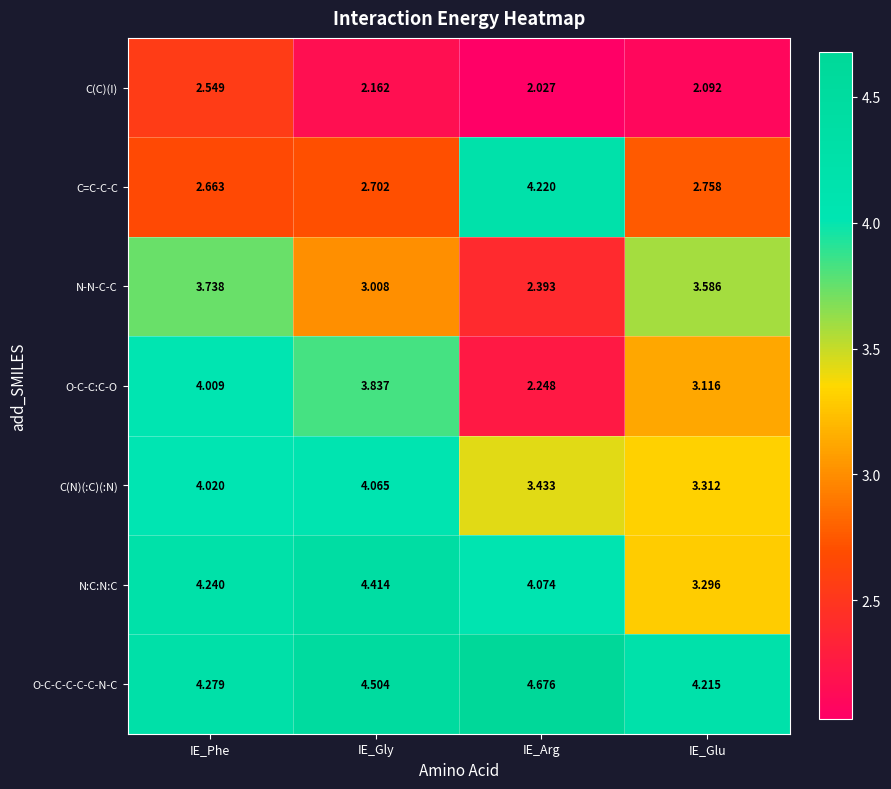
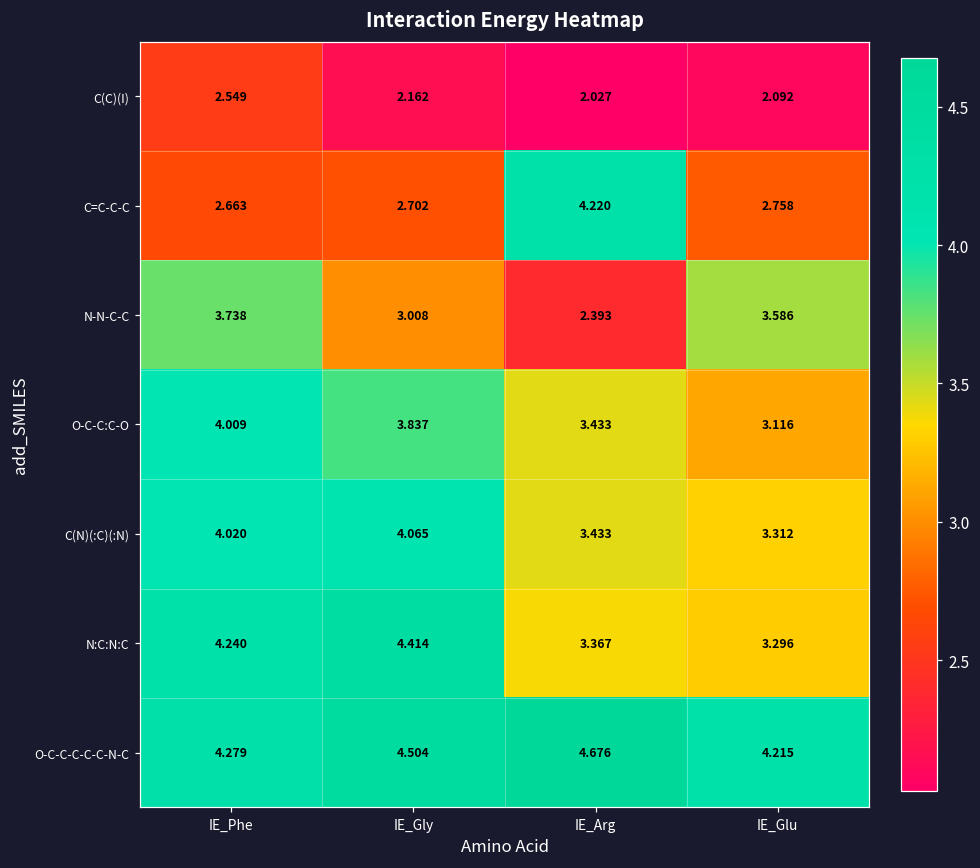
  {
    "C(C)(I)": {
      "IE_Phe": 2.549,
      "IE_Gly": 2.162,
      "IE_Arg": 2.027,
      "IE_Glu": 2.092
    },
    "C=C-C-C": {
      "IE_Phe": 2.663,
      "IE_Gly": 2.702,
      "IE_Arg": 4.220,
      "IE_Glu": 2.758
    },
    "N-N-C-C": {
      "IE_Phe": 3.738,
      "IE_Gly": 3.008,
      "IE_Arg": 2.393,
      "IE_Glu": 3.586
    },
    "O-C-C:C-O": {
      "IE_Phe": 4.009,
      "IE_Gly": 3.837,
-     "IE_Arg": 2.248,
+     "IE_Arg": 3.433,
      "IE_Glu": 3.116
    },
    "C(N)(:C)(:N)": {
      "IE_Phe": 4.020,
      "IE_Gly": 4.065,
      "IE_Arg": 3.433,
      "IE_Glu": 3.312
    },
    "N:C:N:C": {
      "IE_Phe": 4.240,
      "IE_Gly": 4.414,
-     "IE_Arg": 4.074,
+     "IE_Arg": 3.367,
      "IE_Glu": 3.296
    },
    "O-C-C-C-C-C-N-C": {
      "IE_Phe": 4.279,
      "IE_Gly": 4.504,
      "IE_Arg": 4.676,
      "IE_Glu": 4.215
    }
  }
